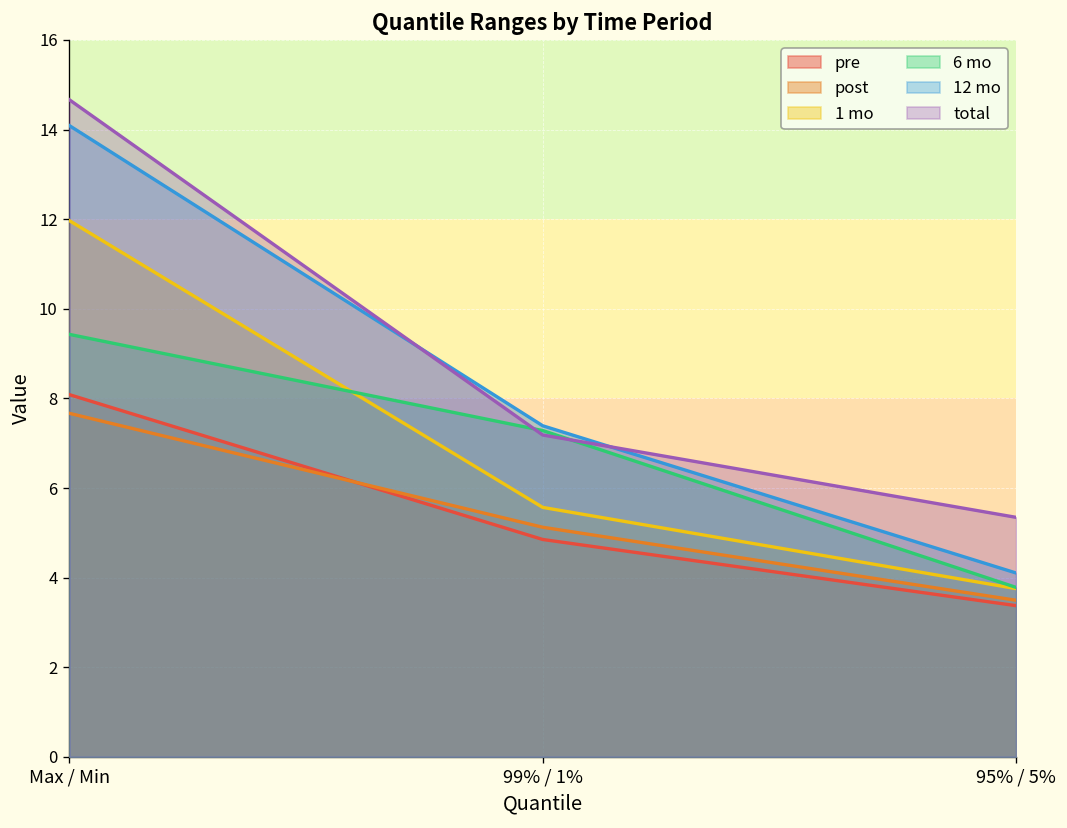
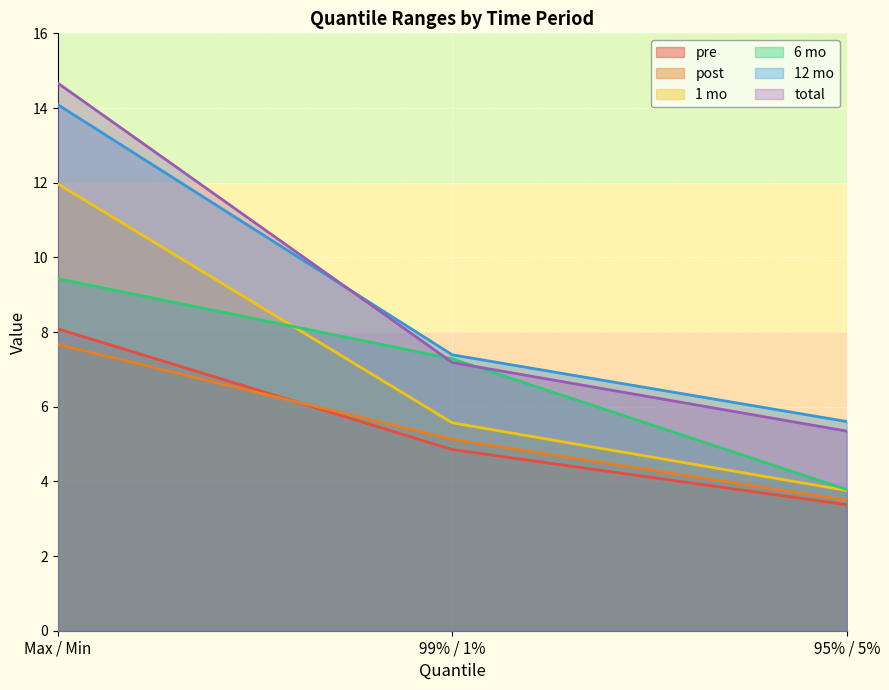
  {
    "6 mo": {
      "Max / Min": 9.4,
      "99% / 1%": 7.3
    },
    "12 mo": {
      "Max / Min": 14.1,
      "99% / 1%": 7.4,
-     "95% / 5%": 4.1
+     "95% / 5%": 5.6
    },
    "total": {
      "Max / Min": 14.7,
      "99% / 1%": 7.2,
      "95% / 5%": 5.3
    }
  }
